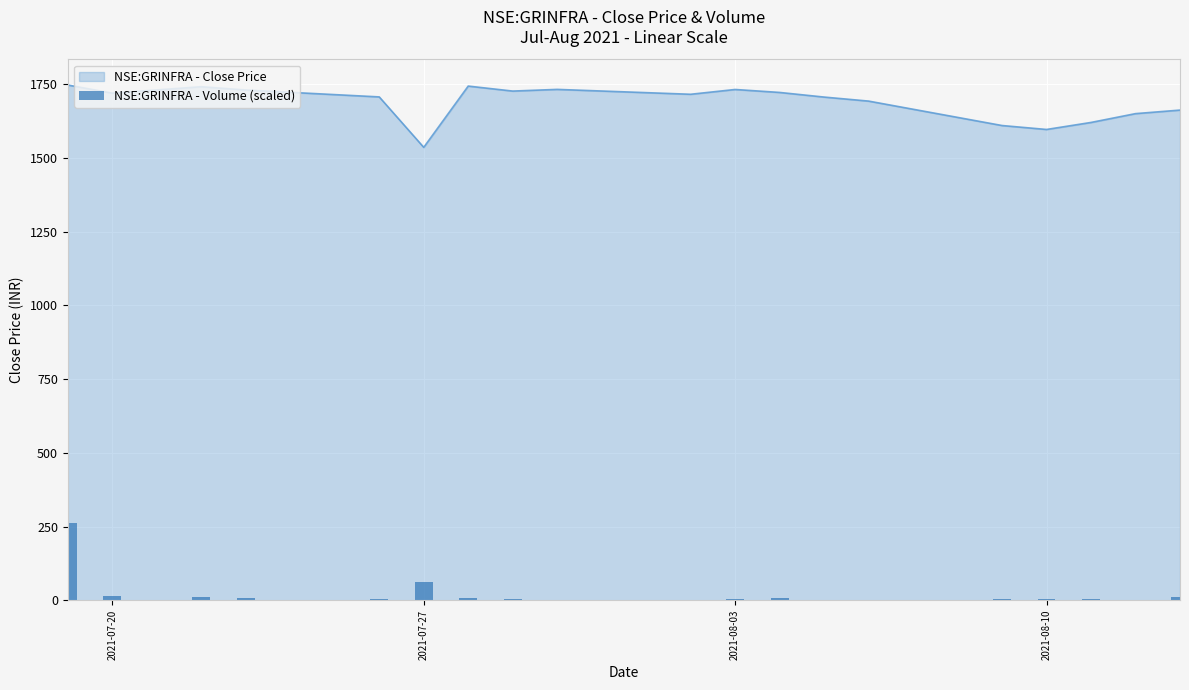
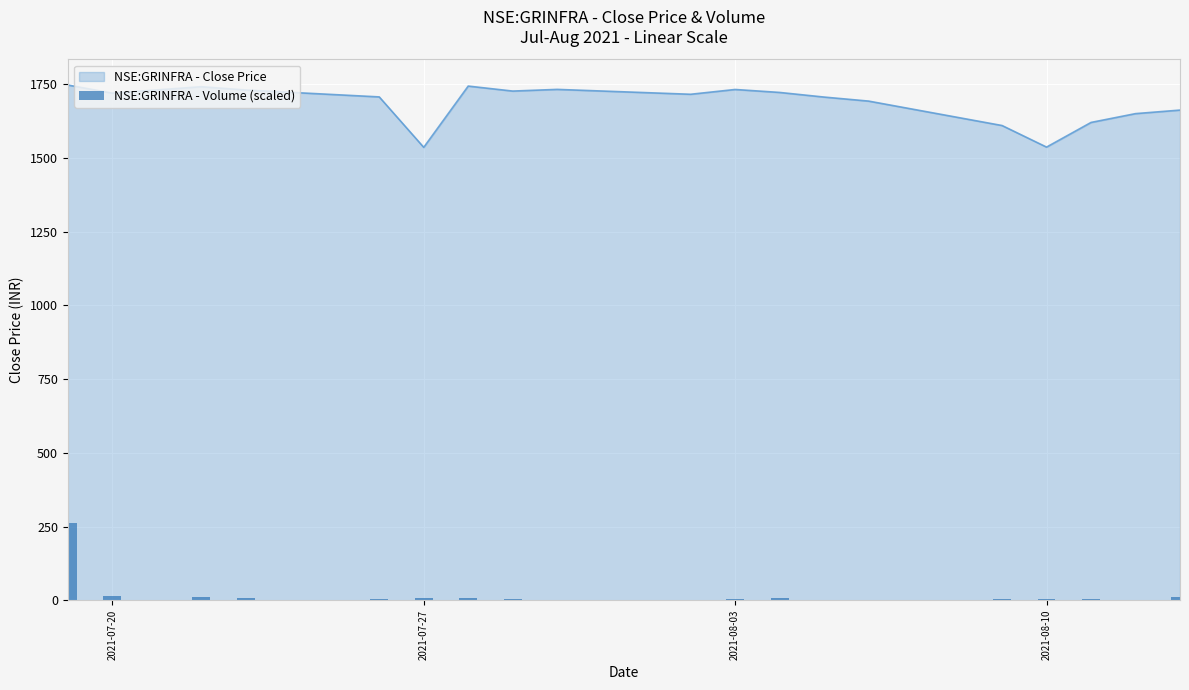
  {
    "NSE:GRINFRA - Volume (scaled)": {
      "2021-07-20": 10,
-     "2021-07-27": 60
+     "2021-07-27": 10
    },
    "NSE:GRINFRA - Close Price": {
      "2021-07-27": 1540,
      "2021-08-03": 1730,
-     "2021-08-10": 1600
+     "2021-08-10": 1540
    }
  }
